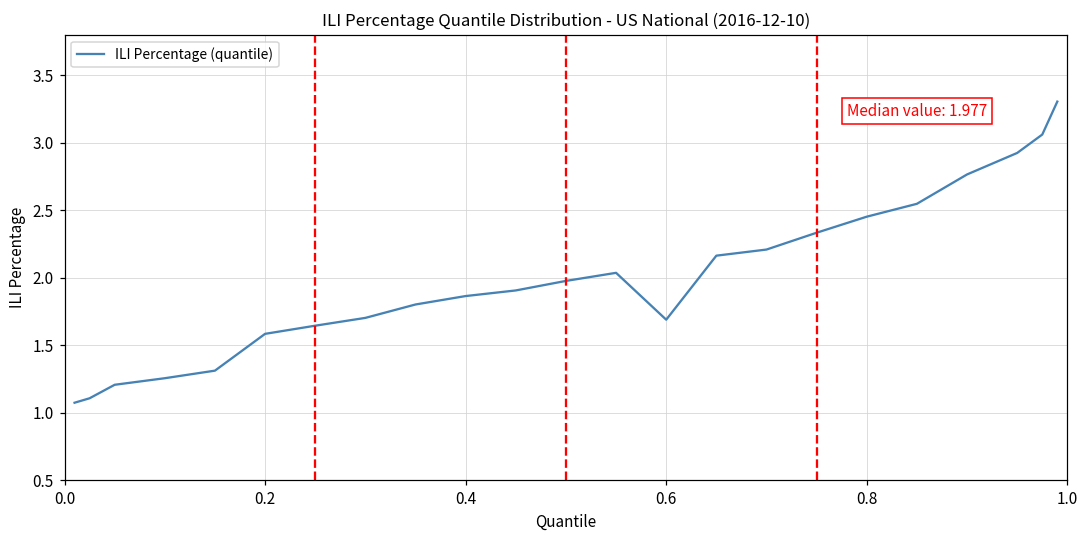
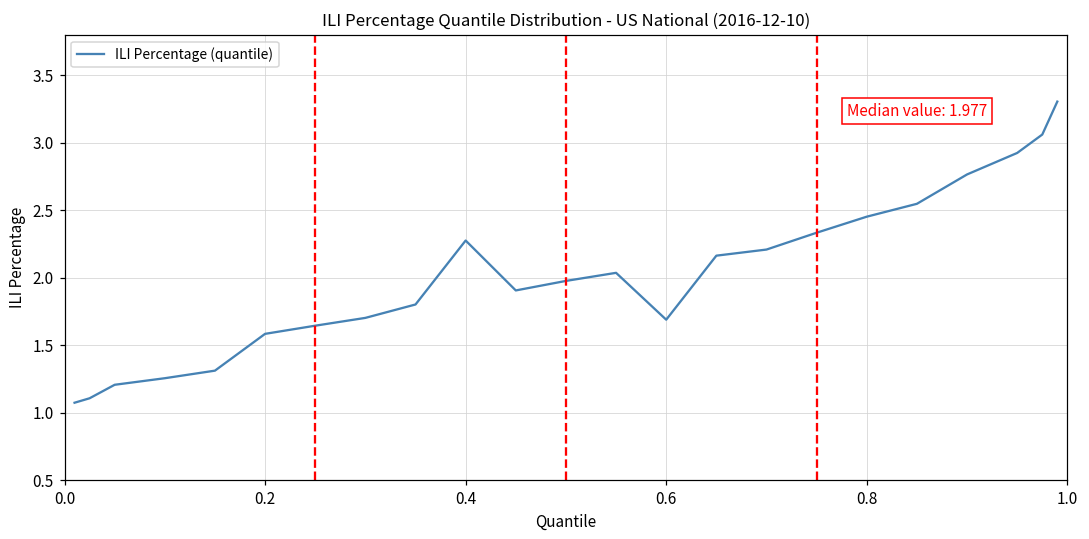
  {
    "0.2": 1.59,
-   "0.4": 1.86,
+   "0.4": 2.28,
    "0.6": 1.69,
    "0.8": 2.45
  }
